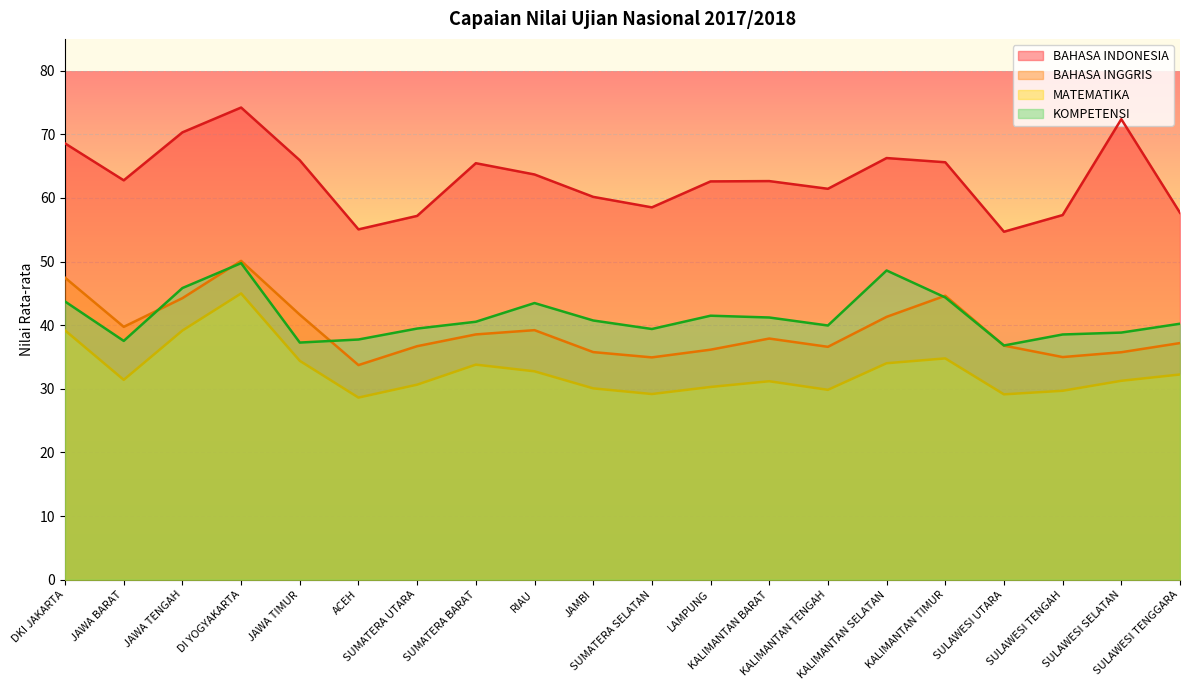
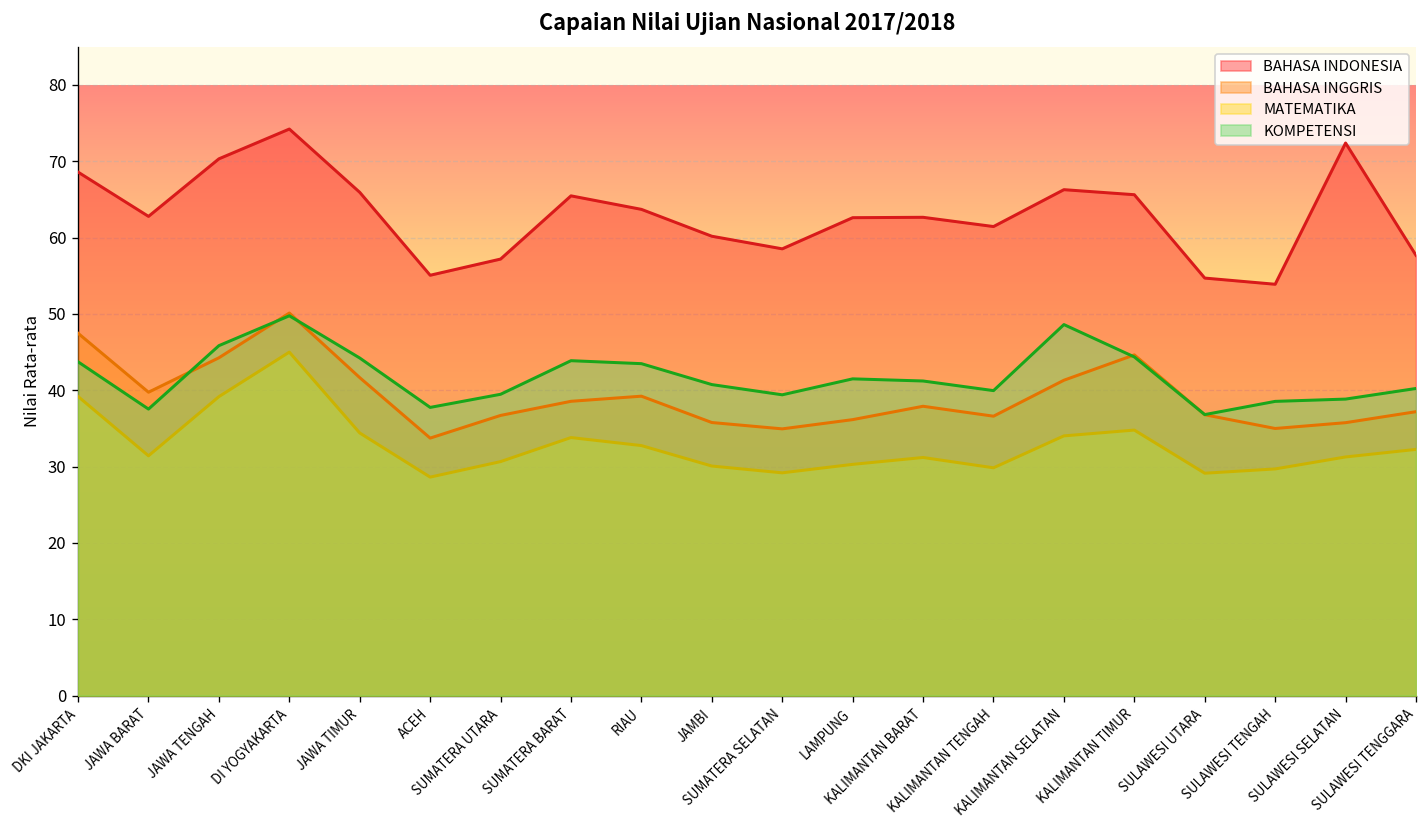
  {
    "BAHASA INDONESIA": {
      "DKI JAKARTA": 69,
      "JAWA BARAT": 63,
      "JAWA TENGAH": 70,
      "DI YOGYAKARTA": 74,
      "JAWA TIMUR": 66,
      "ACEH": 55,
      "SUMATERA UTARA": 57,
      "SUMATERA BARAT": 65,
      "RIAU": 64,
      "JAMBI": 60,
      "SUMATERA SELATAN": 59,
      "LAMPUNG": 63,
      "KALIMANTAN BARAT": 63,
      "KALIMANTAN TENGAH": 61,
      "KALIMANTAN SELATAN": 66,
      "KALIMANTAN TIMUR": 66,
      "SULAWESI UTARA": 55,
-     "SULAWESI TENGAH": 57,
+     "SULAWESI TENGAH": 54,
      "SULAWESI TENGGARA": 58
    },
    "KOMPETENSI": {
      "DKI JAKARTA": 44,
      "JAWA BARAT": 38,
      "JAWA TENGAH": 46,
-     "JAWA TIMUR": 37,
+     "JAWA TIMUR": 44,
      "ACEH": 38,
      "SUMATERA UTARA": 39,
-     "SUMATERA BARAT": 41,
+     "SUMATERA BARAT": 44,
      "RIAU": 43,
      "JAMBI": 41,
      "SUMATERA SELATAN": 39,
      "LAMPUNG": 41,
      "KALIMANTAN BARAT": 41,
      "KALIMANTAN TENGAH": 40,
      "KALIMANTAN SELATAN": 49,
      "SULAWESI TENGAH": 39,
      "SULAWESI SELATAN": 39,
      "SULAWESI TENGGARA": 40
    }
  }
